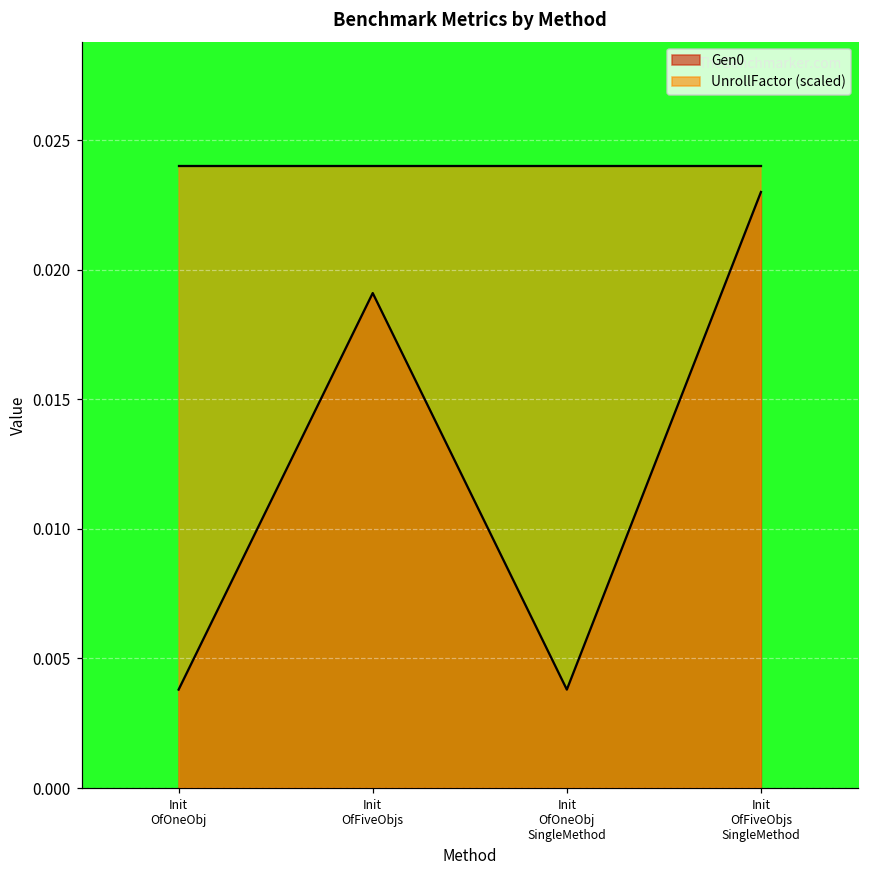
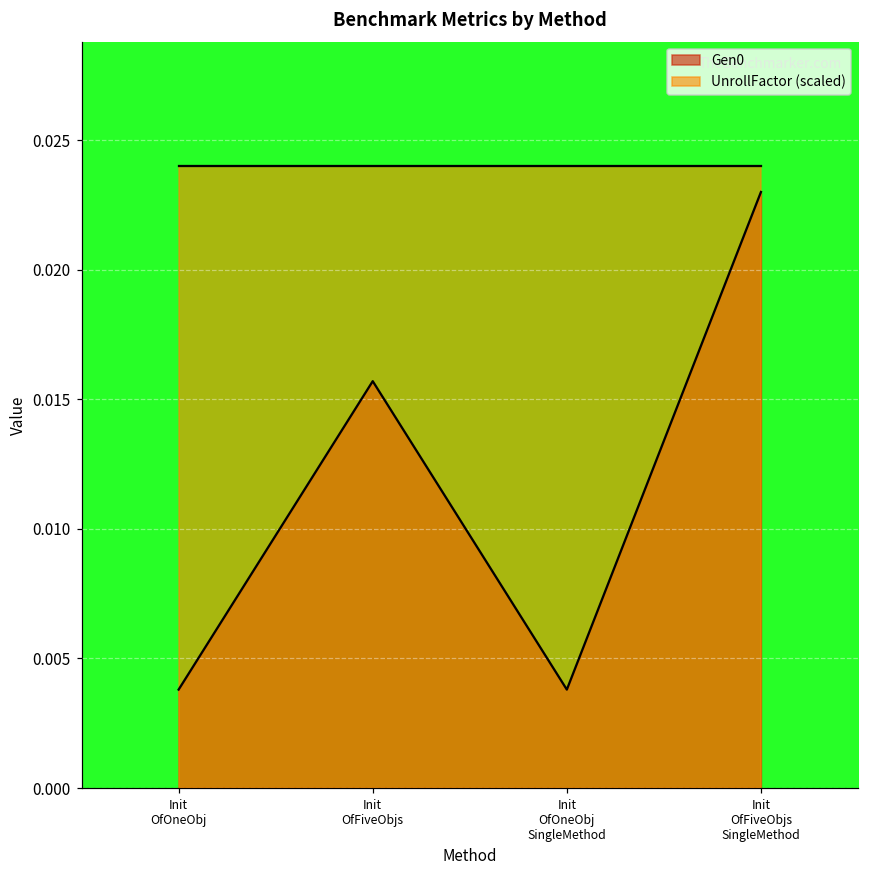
  {
    "Gen0": {
      "Init OfOneObj": 0.0038,
-     "Init OfFiveObjs": 0.0191,
+     "Init OfFiveObjs": 0.0157,
      "Init OfOneObj SingleMethod": 0.0038,
      "Init OfFiveObjs SingleMethod": 0.0230
    },
    "UnrollFactor (scaled)": {
      "Init OfOneObj": 0.0240,
      "Init OfFiveObjs": 0.0240,
      "Init OfOneObj SingleMethod": 0.0240,
      "Init OfFiveObjs SingleMethod": 0.0240
    }
  }
